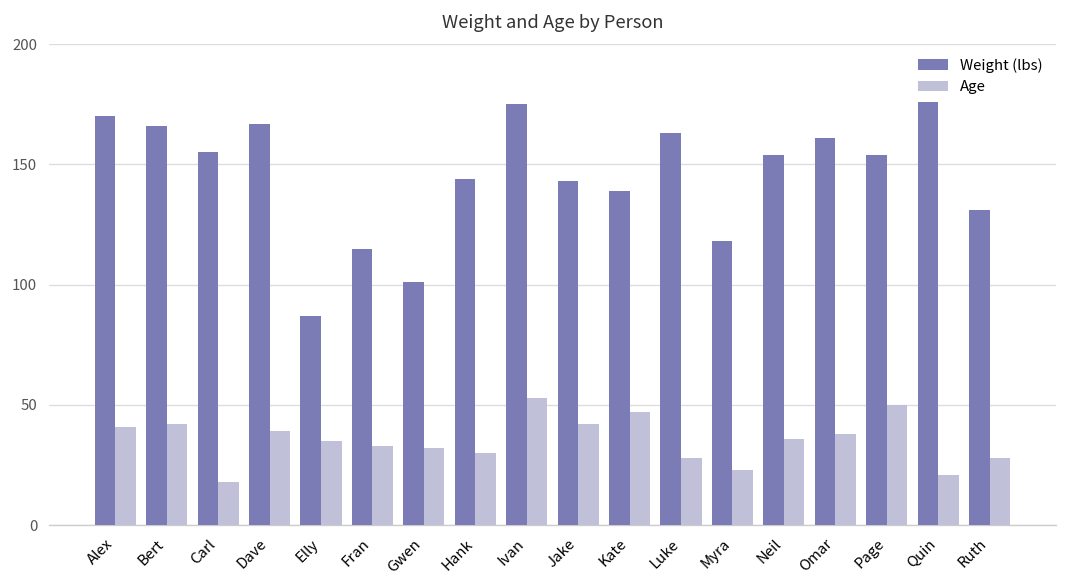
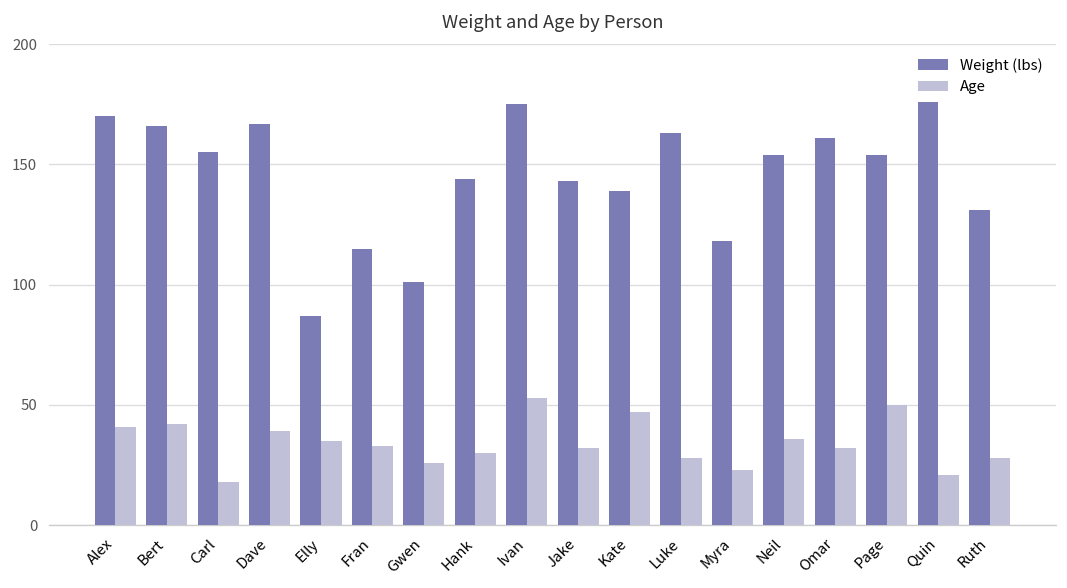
  {
    "Weight (lbs)": {
      "Alex": 170,
      "Bert": 166,
      "Carl": 155,
      "Dave": 167,
      "Elly": 87,
      "Fran": 115,
      "Gwen": 101,
      "Hank": 144,
      "Ivan": 175,
      "Jake": 143,
      "Kate": 139,
      "Luke": 163,
      "Myra": 118,
      "Neil": 154,
      "Omar": 161,
      "Page": 154,
      "Quin": 176,
      "Ruth": 131
    },
    "Age": {
      "Alex": 41,
      "Bert": 42,
      "Carl": 18,
      "Dave": 39,
      "Elly": 35,
      "Fran": 33,
-     "Gwen": 32,
+     "Gwen": 26,
      "Hank": 30,
      "Ivan": 53,
-     "Jake": 42,
+     "Jake": 32,
      "Kate": 47,
      "Luke": 28,
      "Myra": 23,
      "Neil": 36,
-     "Omar": 38,
+     "Omar": 32,
      "Page": 50,
      "Quin": 21,
      "Ruth": 28
    }
  }
